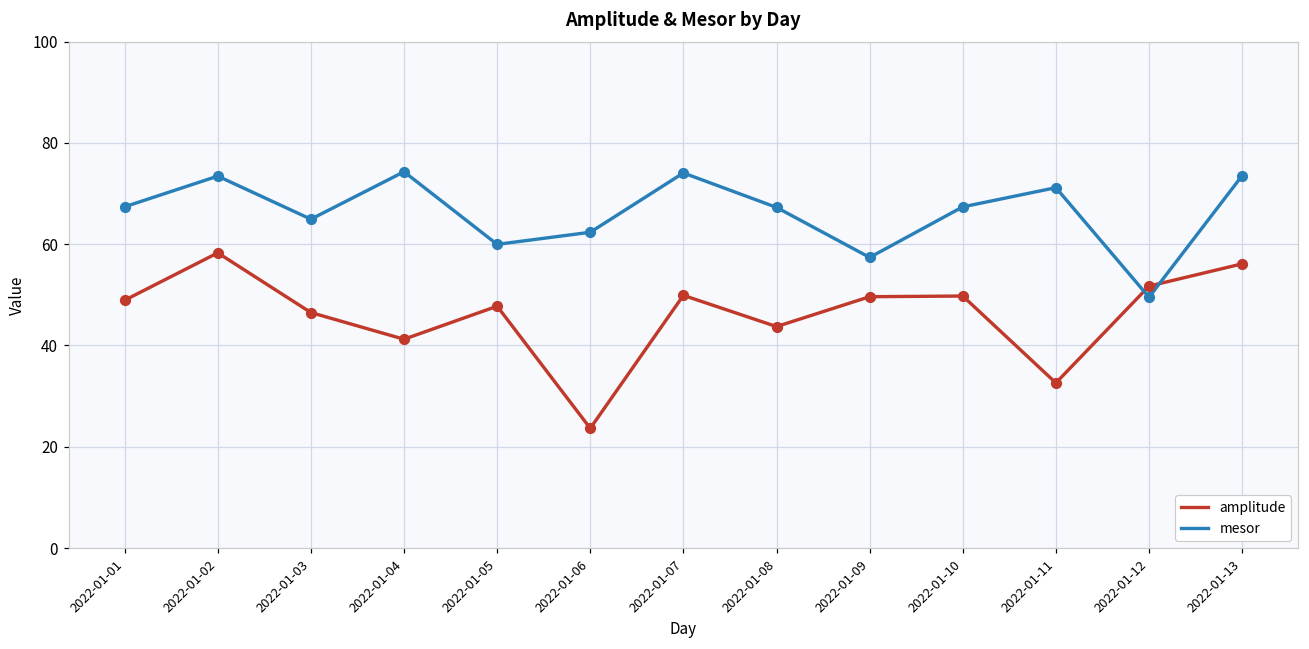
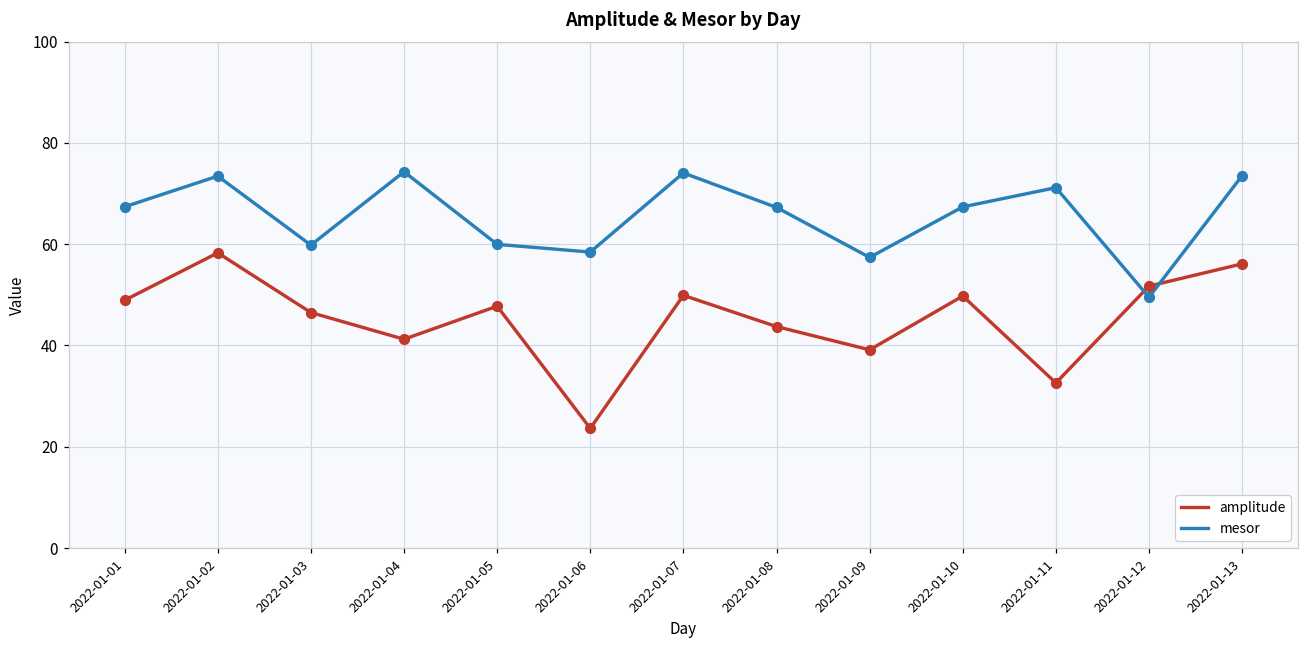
  {
    "amplitude": {
      "2022-01-01": 49,
      "2022-01-02": 58,
      "2022-01-03": 47,
      "2022-01-04": 41,
      "2022-01-05": 48,
      "2022-01-06": 24,
      "2022-01-07": 50,
      "2022-01-08": 44,
-     "2022-01-09": 50,
+     "2022-01-09": 39,
      "2022-01-10": 50,
      "2022-01-11": 33,
      "2022-01-12": 52,
      "2022-01-13": 56
    },
    "mesor": {
      "2022-01-01": 67,
      "2022-01-02": 73,
-     "2022-01-03": 65,
+     "2022-01-03": 60,
      "2022-01-04": 74,
      "2022-01-05": 60,
-     "2022-01-06": 62,
+     "2022-01-06": 58,
      "2022-01-07": 74,
      "2022-01-08": 67,
      "2022-01-09": 57,
      "2022-01-10": 67,
      "2022-01-11": 71,
      "2022-01-12": 50,
      "2022-01-13": 74
    }
  }
